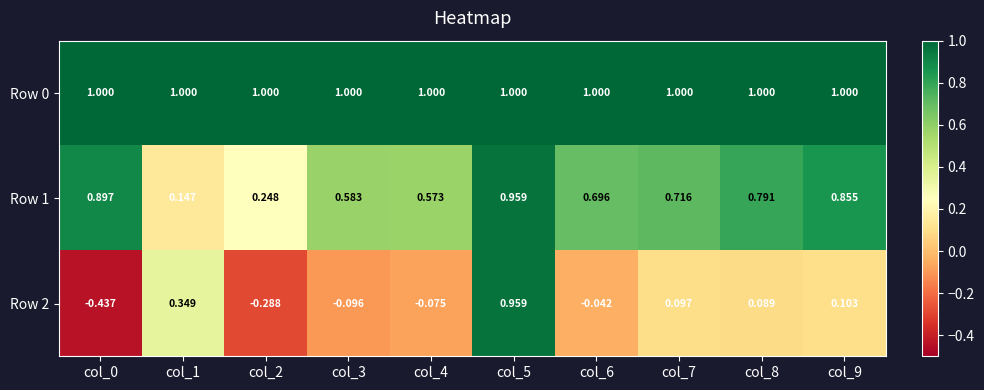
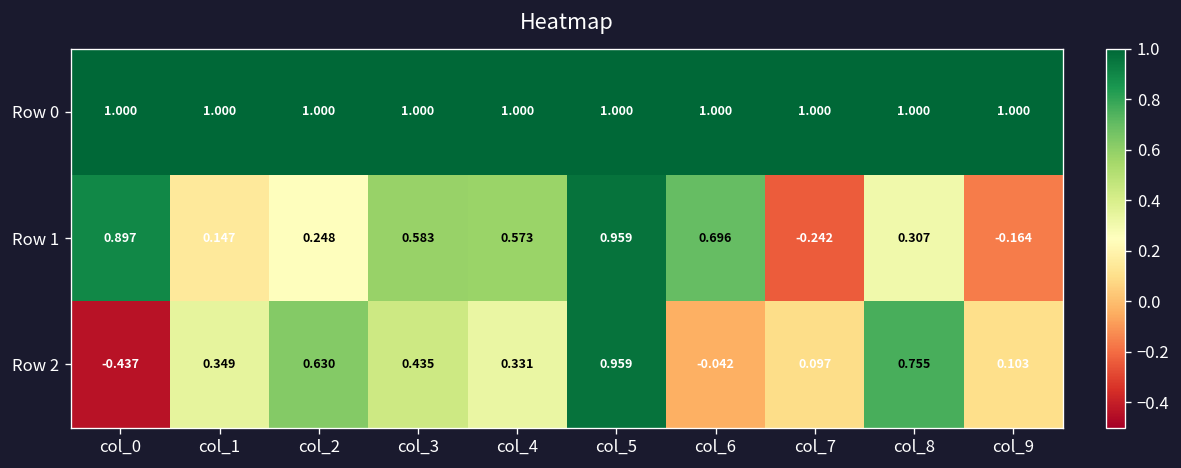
  {
    "Row 0": {
      "col_0": 1.000,
      "col_1": 1.000,
      "col_2": 1.000,
      "col_3": 1.000,
      "col_4": 1.000,
      "col_5": 1.000,
      "col_6": 1.000,
      "col_7": 1.000,
      "col_8": 1.000,
      "col_9": 1.000
    },
    "Row 1": {
      "col_0": 0.897,
      "col_1": 0.147,
      "col_2": 0.248,
      "col_3": 0.583,
      "col_4": 0.573,
      "col_5": 0.959,
      "col_6": 0.696,
-     "col_7": 0.716,
-     "col_8": 0.791,
-     "col_9": 0.855
+     "col_7": -0.242,
+     "col_8": 0.307,
+     "col_9": -0.164
    },
    "Row 2": {
      "col_0": -0.437,
      "col_1": 0.349,
-     "col_2": -0.288,
-     "col_3": -0.096,
-     "col_4": -0.075,
+     "col_2": 0.630,
+     "col_3": 0.435,
+     "col_4": 0.331,
      "col_5": 0.959,
      "col_6": -0.042,
      "col_7": 0.097,
-     "col_8": 0.089,
+     "col_8": 0.755,
      "col_9": 0.103
    }
  }
